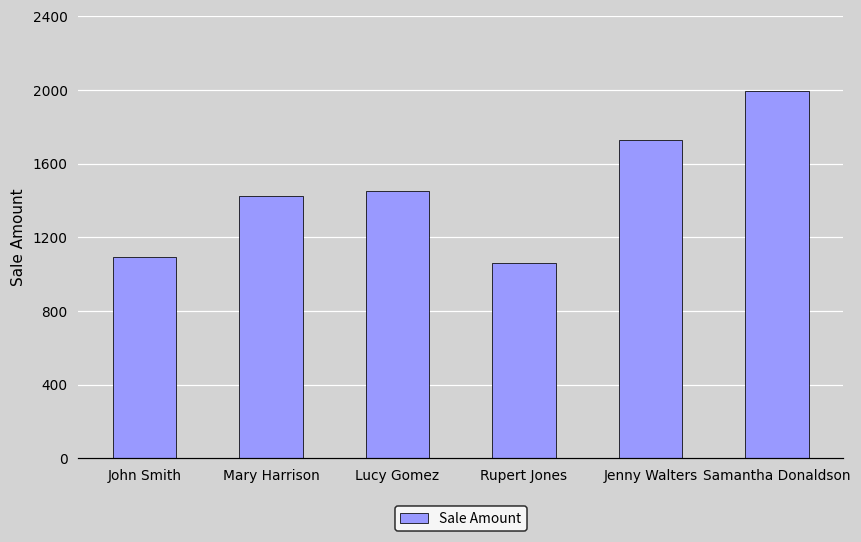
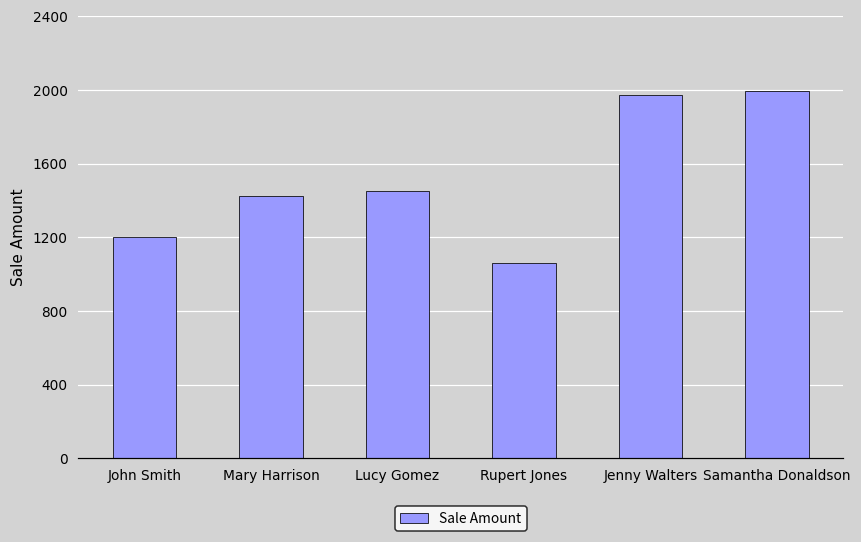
  {
-   "John Smith": 1100,
+   "John Smith": 1200,
    "Mary Harrison": 1430,
    "Lucy Gomez": 1450,
    "Rupert Jones": 1060,
-   "Jenny Walters": 1730,
+   "Jenny Walters": 1970,
    "Samantha Donaldson": 2000
  }
